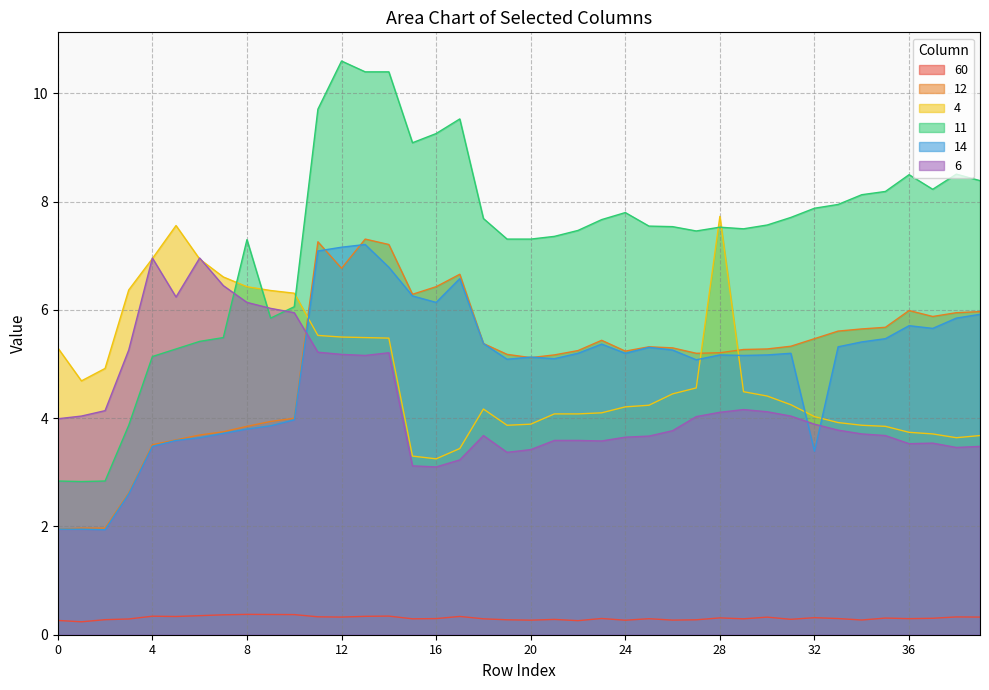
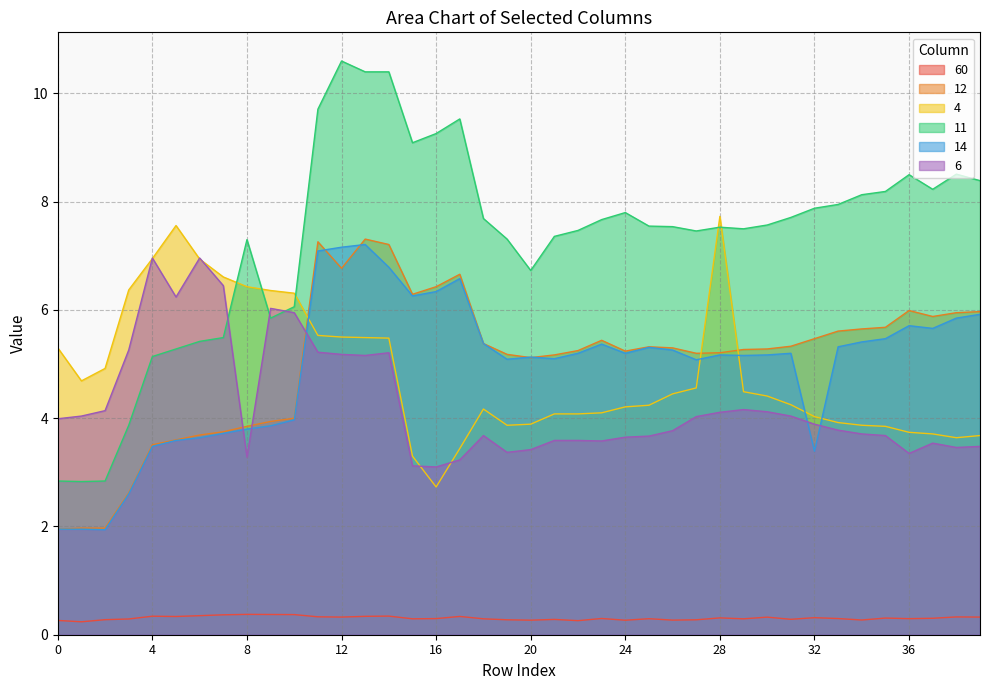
  {
    "4": {
      "0": 5.3,
      "8": 6.4,
      "12": 5.5,
-     "16": 3.3,
+     "16": 2.7,
      "20": 3.9,
      "24": 4.2,
      "28": 7.7,
      "32": 4.0,
      "36": 3.7
    },
    "11": {
      "0": 2.8,
      "4": 5.1,
      "8": 7.3,
      "12": 10.6,
      "16": 9.3,
-     "20": 7.3,
+     "20": 6.7,
      "24": 7.8,
      "28": 7.5,
      "32": 7.9,
      "36": 8.5
    },
    "14": {
      "8": 3.8,
      "12": 7.2,
-     "16": 6.1,
+     "16": 6.3,
      "32": 3.4,
      "36": 5.7
    },
    "6": {
      "0": 4.0,
-     "8": 6.1,
+     "8": 3.3,
      "12": 5.2,
      "16": 3.1,
      "20": 3.4,
      "24": 3.7,
      "28": 4.1,
      "32": 3.9,
-     "36": 3.5
+     "36": 3.4
    }
  }
